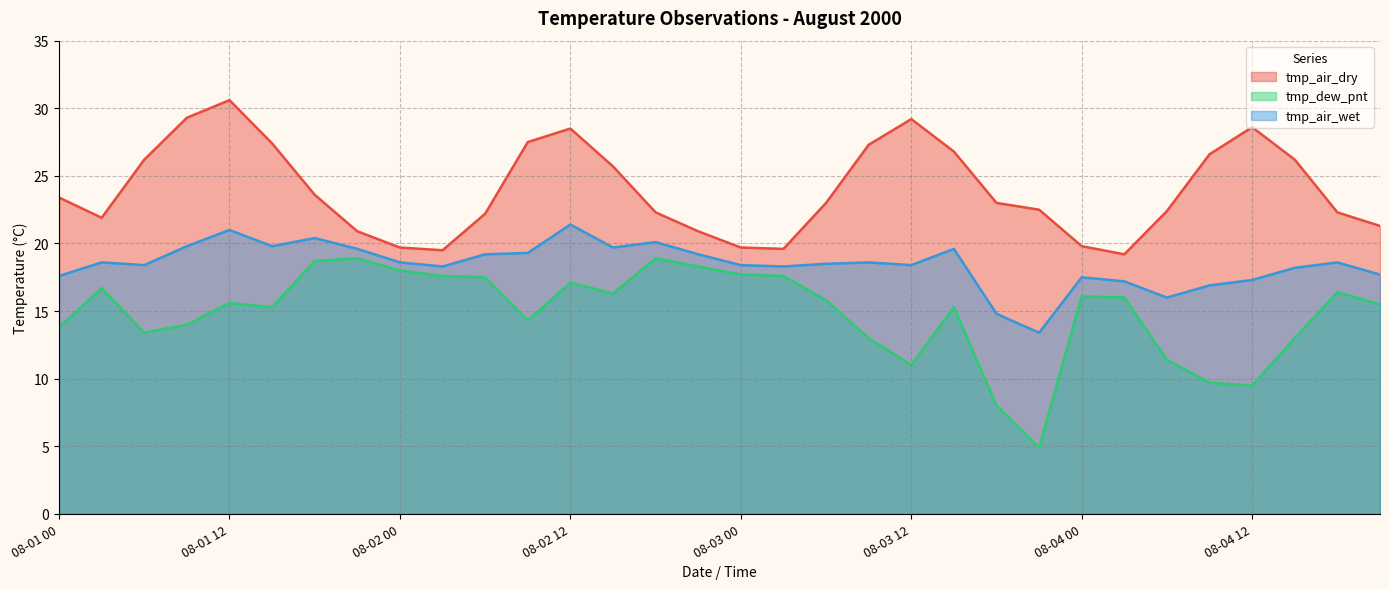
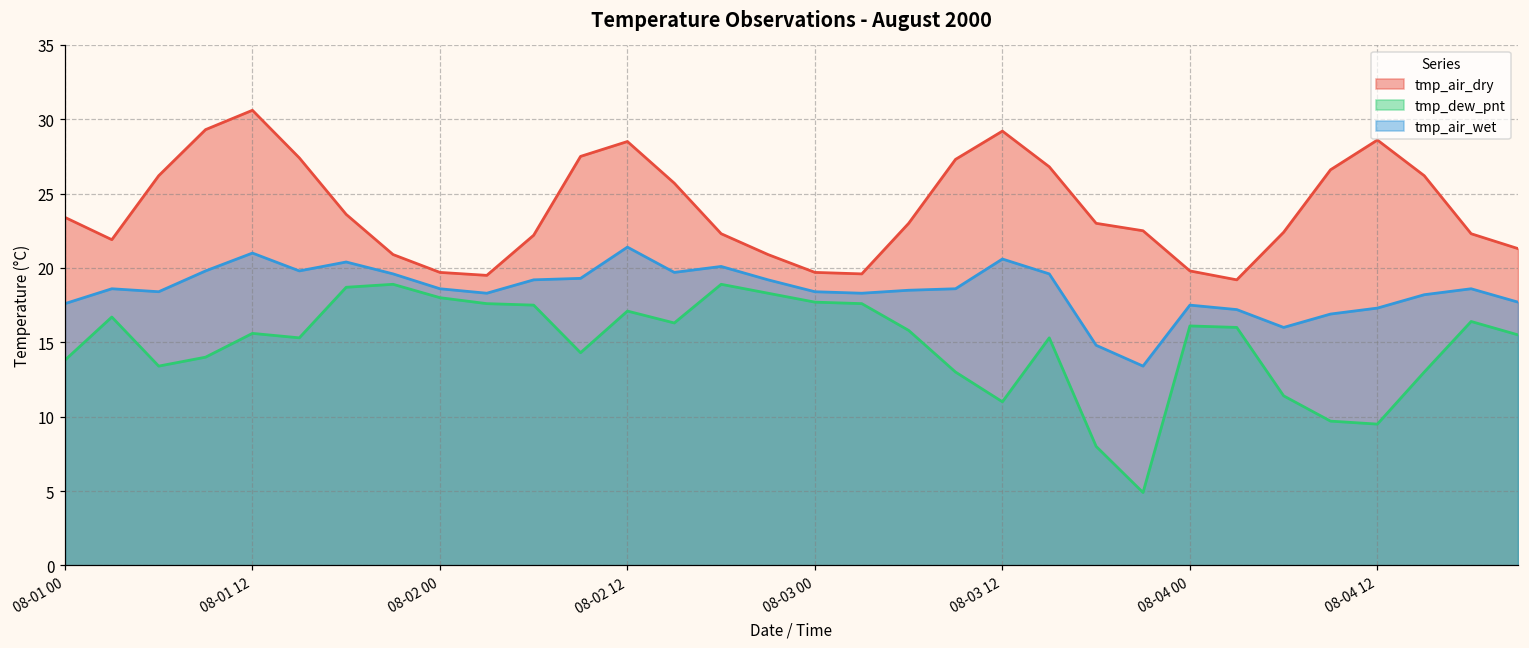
  {
    "tmp_air_dry": {
      "08-01 00": 23.4,
      "08-01 12": 30.6,
      "08-02 00": 19.7,
      "08-02 12": 28.5,
      "08-03 00": 19.7,
      "08-03 12": 29.2,
      "08-04 00": 19.8
    },
    "tmp_dew_pnt": {
      "08-01 00": 13.8,
      "08-01 12": 15.6,
      "08-02 00": 18.0,
      "08-02 12": 17.1,
      "08-03 00": 17.7,
      "08-03 12": 11.0,
      "08-04 00": 16.1,
      "08-04 12": 9.5
    },
    "tmp_air_wet": {
      "08-01 00": 17.6,
      "08-01 12": 21.0,
      "08-02 00": 18.6,
      "08-02 12": 21.4,
      "08-03 00": 18.4,
-     "08-03 12": 18.4,
+     "08-03 12": 20.6,
      "08-04 00": 17.5,
      "08-04 12": 17.3
    }
  }
